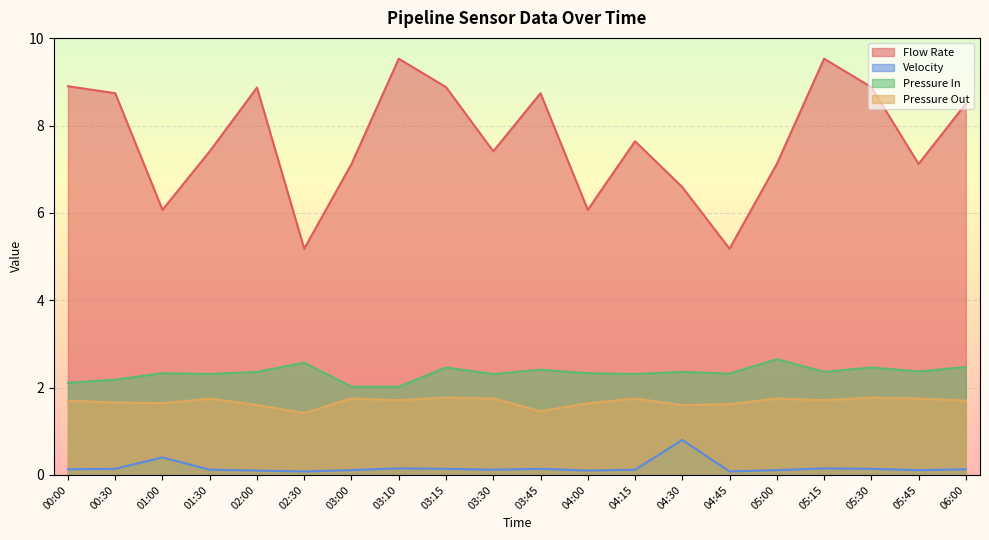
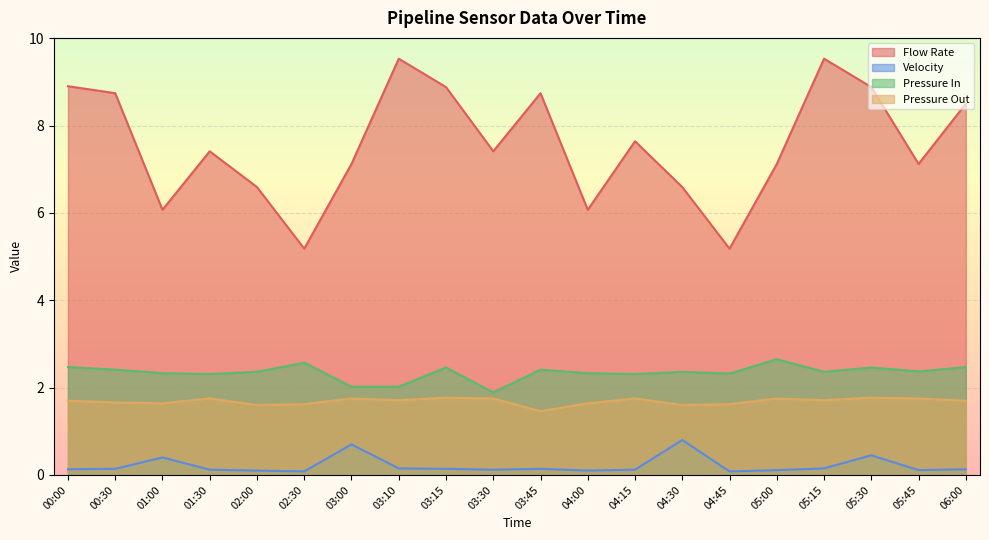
  {
    "Flow Rate": {
      "00:00": 8.9,
      "00:30": 8.7,
      "01:00": 6.1,
      "01:30": 7.4,
-     "02:00": 8.9,
+     "02:00": 6.6,
      "02:30": 5.2,
      "03:00": 7.1,
      "03:10": 9.5,
      "03:15": 8.9,
      "03:30": 7.4,
      "03:45": 8.7,
      "04:00": 6.1,
      "04:15": 7.6,
      "04:30": 6.6,
      "04:45": 5.2,
      "05:00": 7.1,
      "05:15": 9.5,
      "05:45": 7.1
    },
    "Velocity": {
      "00:00": 0.1,
      "00:30": 0.1,
      "01:00": 0.4,
      "01:30": 0.1,
      "02:00": 0.1,
      "02:30": 0.1,
-     "03:00": 0.1,
+     "03:00": 0.7,
      "03:10": 0.2,
      "03:15": 0.1,
      "03:30": 0.1,
      "03:45": 0.1,
      "04:00": 0.1,
      "04:15": 0.1,
      "04:30": 0.8,
      "04:45": 0.1,
      "05:00": 0.1,
      "05:15": 0.2,
-     "05:30": 0.1,
+     "05:30": 0.5,
      "05:45": 0.1,
      "06:00": 0.1
    },
    "Pressure In": {
-     "00:00": 2.1,
-     "00:30": 2.2,
+     "00:00": 2.5,
+     "00:30": 2.4,
      "01:00": 2.3,
      "01:30": 2.3,
      "02:00": 2.4,
      "02:30": 2.6,
      "03:00": 2.0,
      "03:10": 2.0,
      "03:15": 2.5,
-     "03:30": 2.3,
+     "03:30": 1.9,
      "03:45": 2.4,
      "04:00": 2.3,
      "04:15": 2.3,
      "04:30": 2.4,
      "04:45": 2.3,
      "05:00": 2.7,
      "05:15": 2.4,
      "05:30": 2.5,
      "05:45": 2.4,
      "06:00": 2.5
    },
    "Pressure Out": {
      "00:00": 1.7,
      "00:30": 1.7,
      "01:00": 1.6,
      "01:30": 1.8,
      "02:00": 1.6,
-     "02:30": 1.4,
+     "02:30": 1.6,
      "03:00": 1.8,
      "03:10": 1.7,
      "03:15": 1.8,
      "03:30": 1.8,
      "03:45": 1.5,
      "04:00": 1.6,
      "04:15": 1.8,
      "04:30": 1.6,
      "04:45": 1.6,
      "05:00": 1.8,
      "05:15": 1.7,
      "05:30": 1.8,
      "05:45": 1.8,
      "06:00": 1.7
    }
  }
